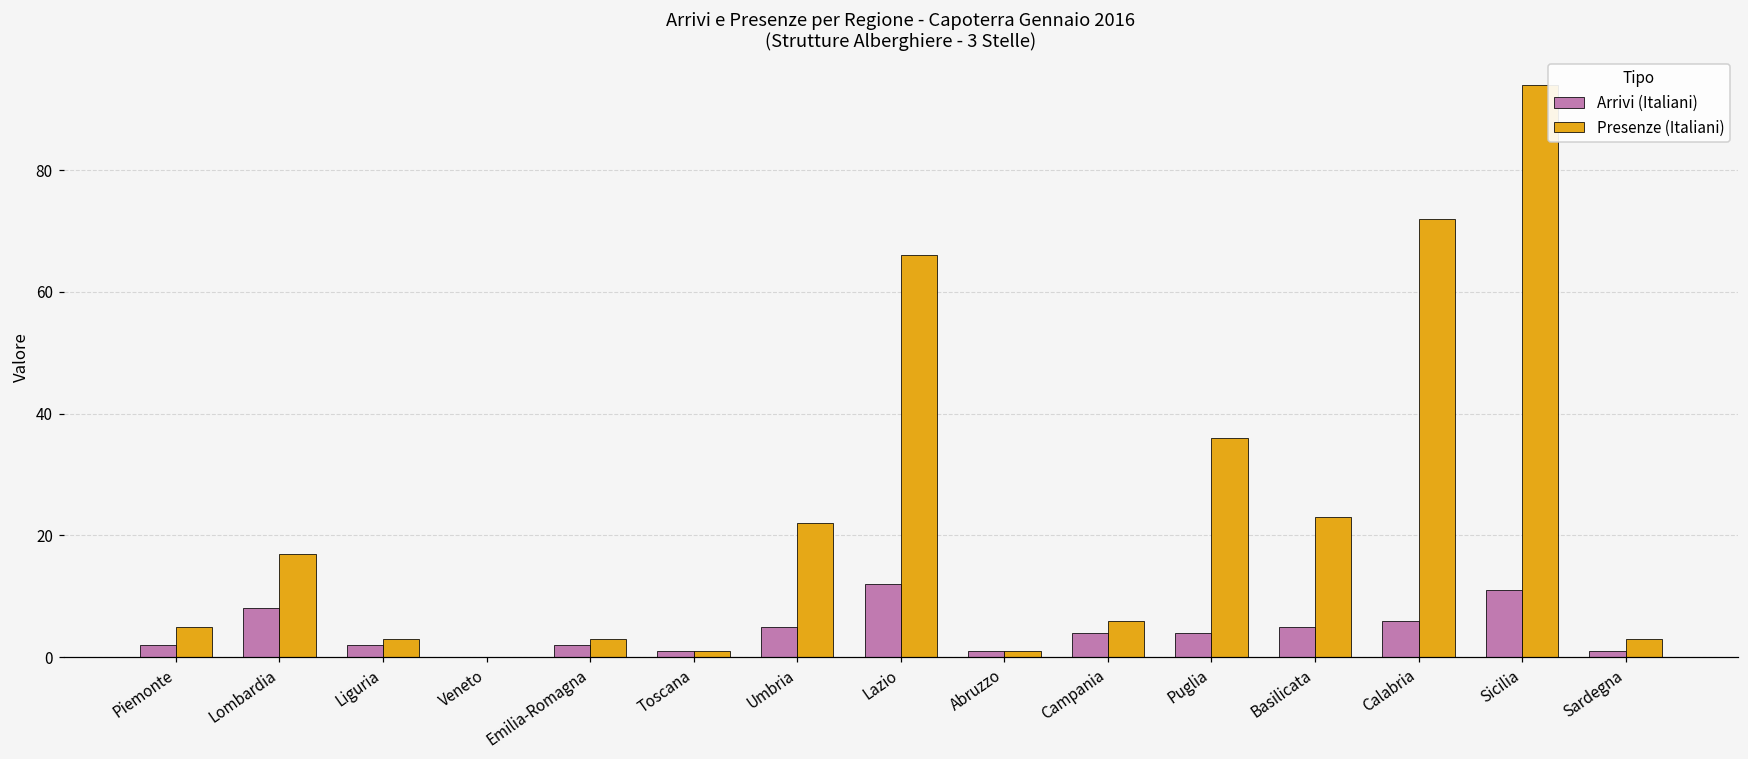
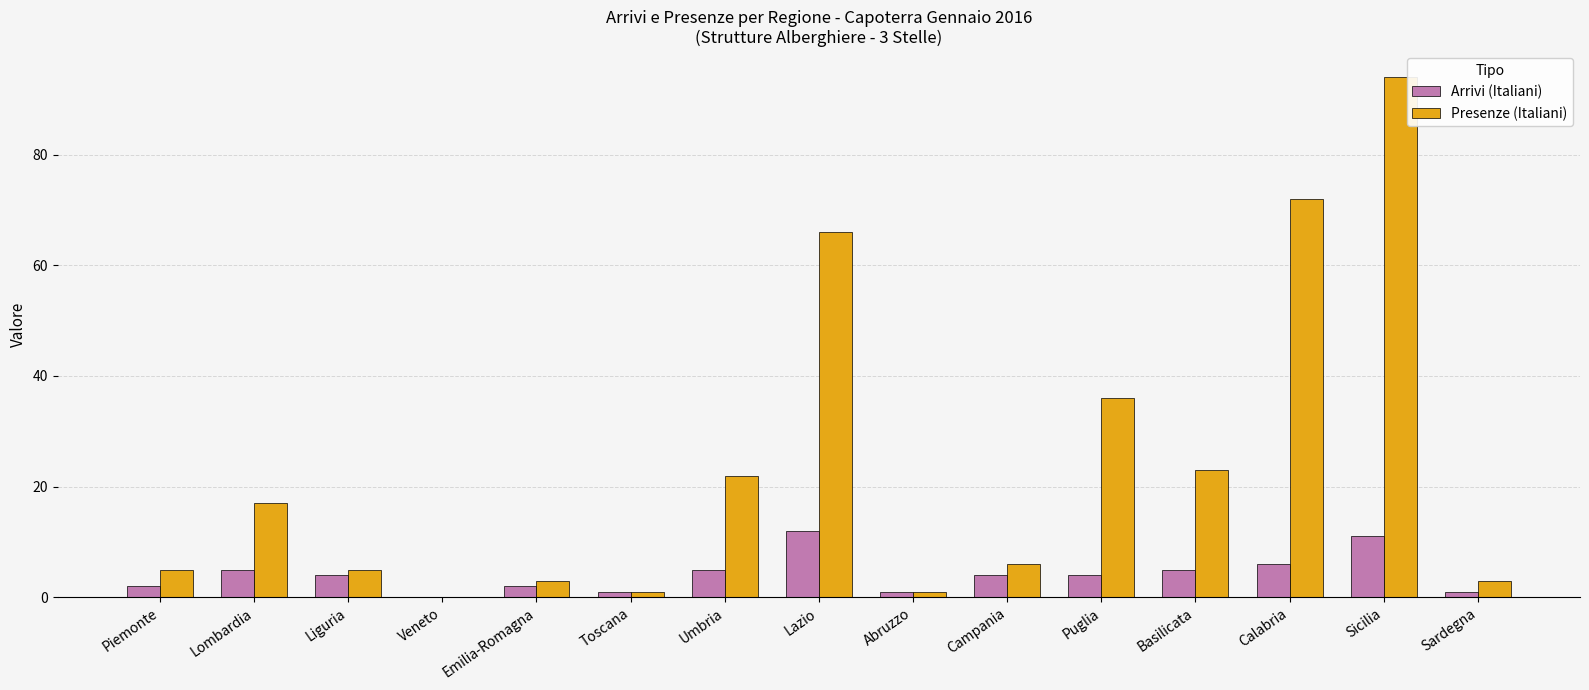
  {
    "Arrivi (Italiani)": {
      "Piemonte": 2,
-     "Lombardia": 8,
-     "Liguria": 2,
+     "Lombardia": 5,
+     "Liguria": 4,
      "Veneto": 0,
      "Emilia-Romagna": 2,
      "Toscana": 1,
      "Umbria": 5,
      "Lazio": 12,
      "Abruzzo": 1,
      "Campania": 4,
      "Puglia": 4,
      "Basilicata": 5,
      "Calabria": 6,
      "Sicilia": 11,
      "Sardegna": 1
    },
    "Presenze (Italiani)": {
      "Piemonte": 5,
      "Lombardia": 17,
-     "Liguria": 3,
+     "Liguria": 5,
      "Veneto": 0,
      "Emilia-Romagna": 3,
      "Toscana": 1,
      "Umbria": 22,
      "Lazio": 66,
      "Abruzzo": 1,
      "Campania": 6,
      "Puglia": 36,
      "Basilicata": 23,
      "Calabria": 72,
      "Sicilia": 94,
      "Sardegna": 3
    }
  }
